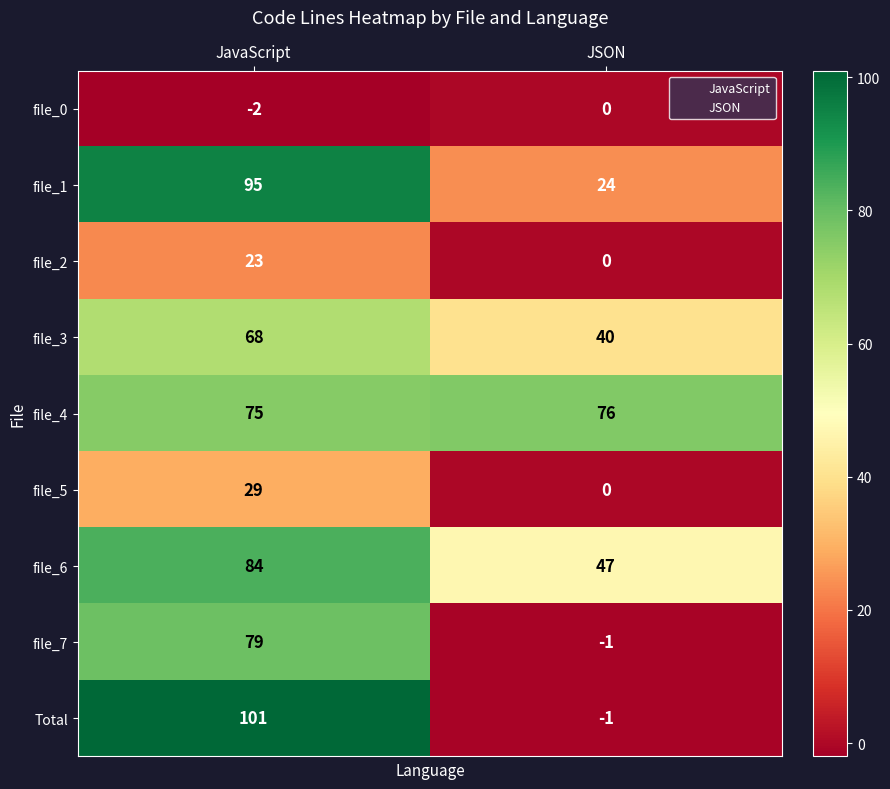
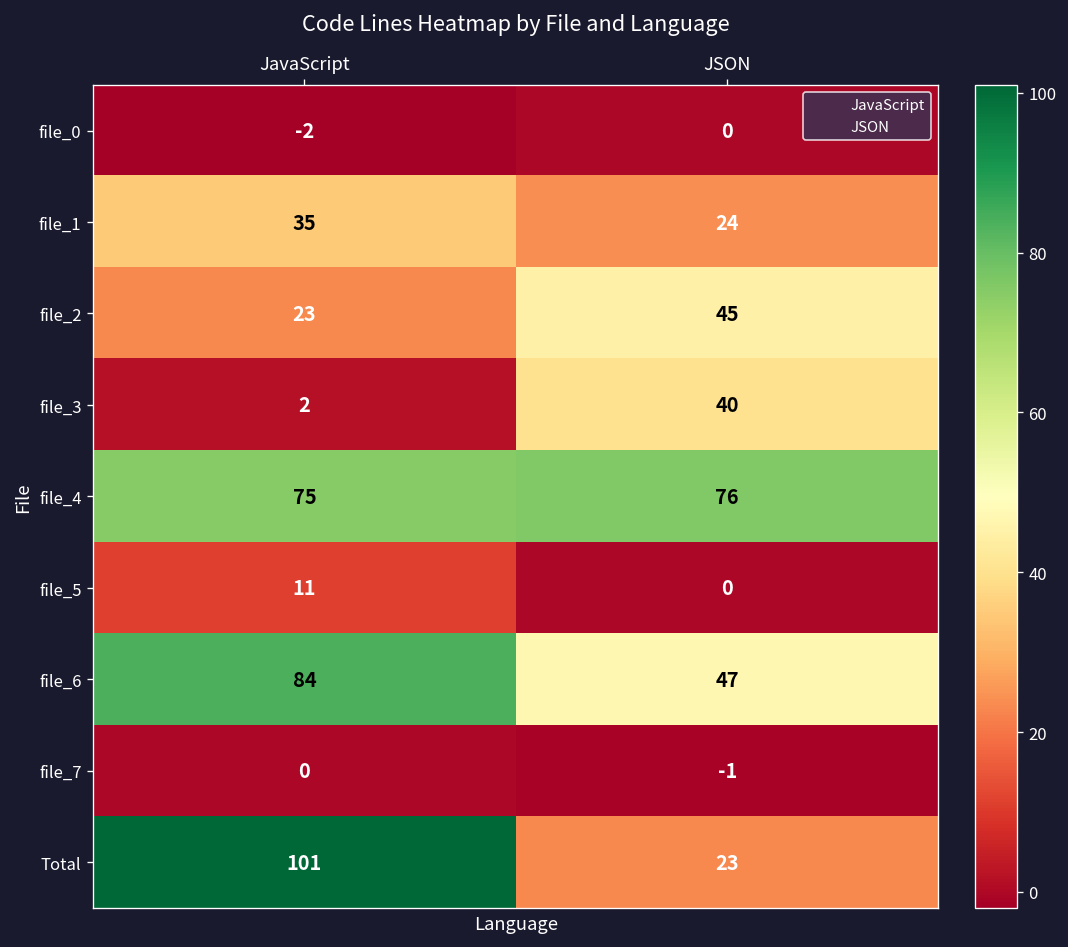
  {
    "file_0": {
      "JavaScript": -2,
      "JSON": 0
    },
    "file_1": {
-     "JavaScript": 95,
+     "JavaScript": 35,
      "JSON": 24
    },
    "file_2": {
      "JavaScript": 23,
-     "JSON": 0
+     "JSON": 45
    },
    "file_3": {
-     "JavaScript": 68,
+     "JavaScript": 2,
      "JSON": 40
    },
    "file_4": {
      "JavaScript": 75,
      "JSON": 76
    },
    "file_5": {
-     "JavaScript": 29,
+     "JavaScript": 11,
      "JSON": 0
    },
    "file_6": {
      "JavaScript": 84,
      "JSON": 47
    },
    "file_7": {
-     "JavaScript": 79,
+     "JavaScript": 0,
      "JSON": -1
    },
    "Total": {
      "JavaScript": 101,
-     "JSON": -1
+     "JSON": 23
    }
  }
